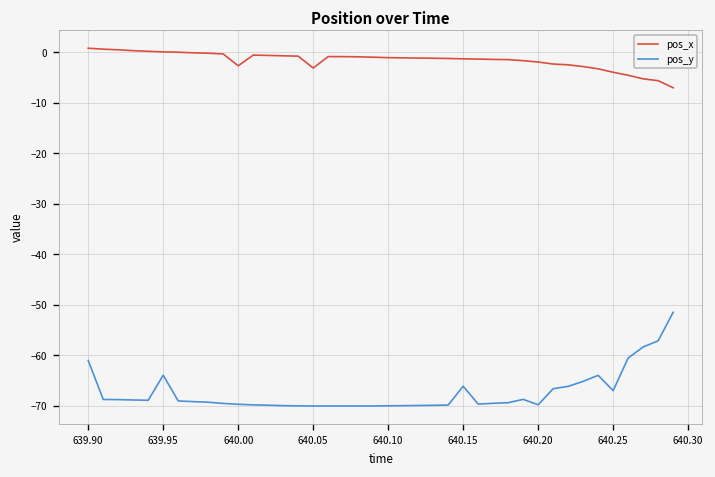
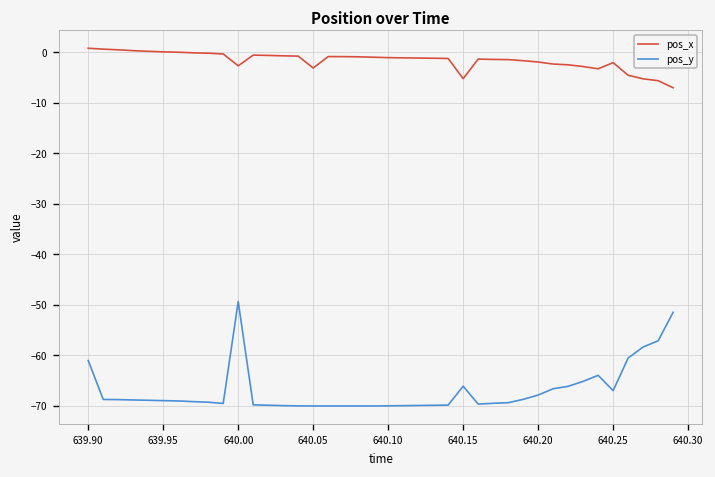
  {
    "pos_x": {
      "639.90": 1,
      "639.95": 0,
      "640.00": -3,
      "640.05": -3,
      "640.10": -1,
-     "640.15": -1,
+     "640.15": -5,
      "640.20": -2,
-     "640.25": -4
+     "640.25": -2
    },
    "pos_y": {
      "639.90": -61,
-     "639.95": -64,
-     "640.00": -70,
+     "639.95": -69,
+     "640.00": -49,
      "640.05": -70,
      "640.10": -70,
      "640.15": -66,
-     "640.20": -70,
+     "640.20": -68,
      "640.25": -67
    }
  }
